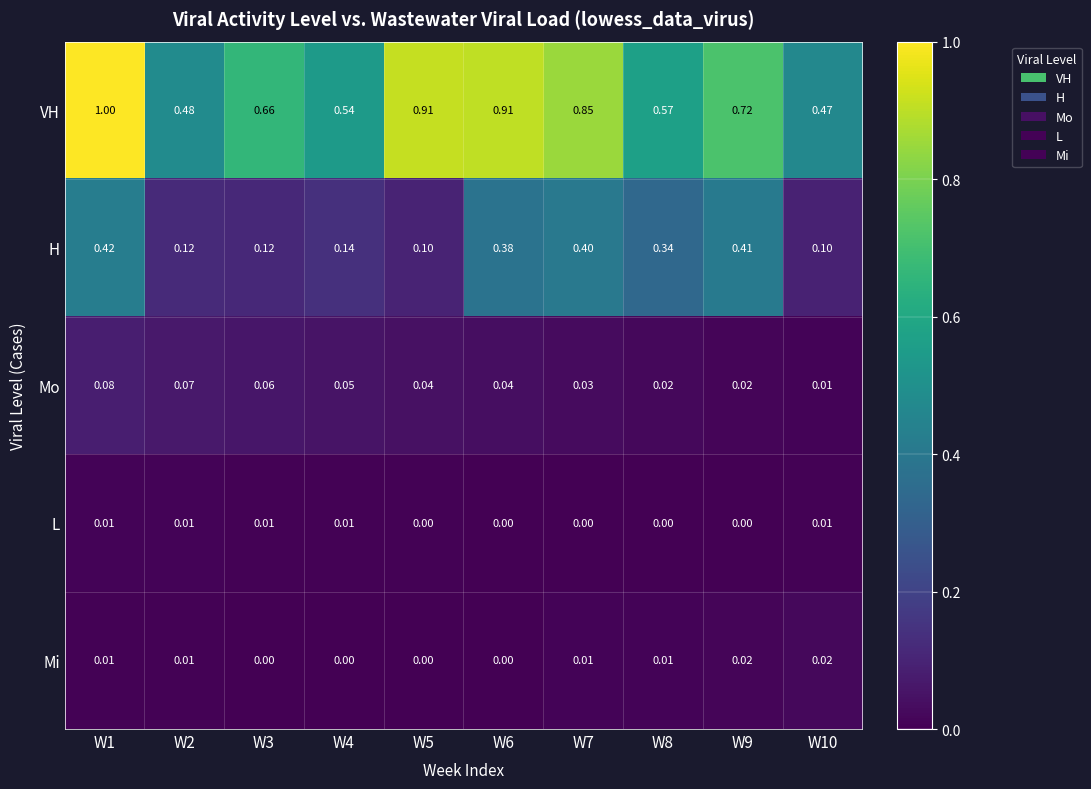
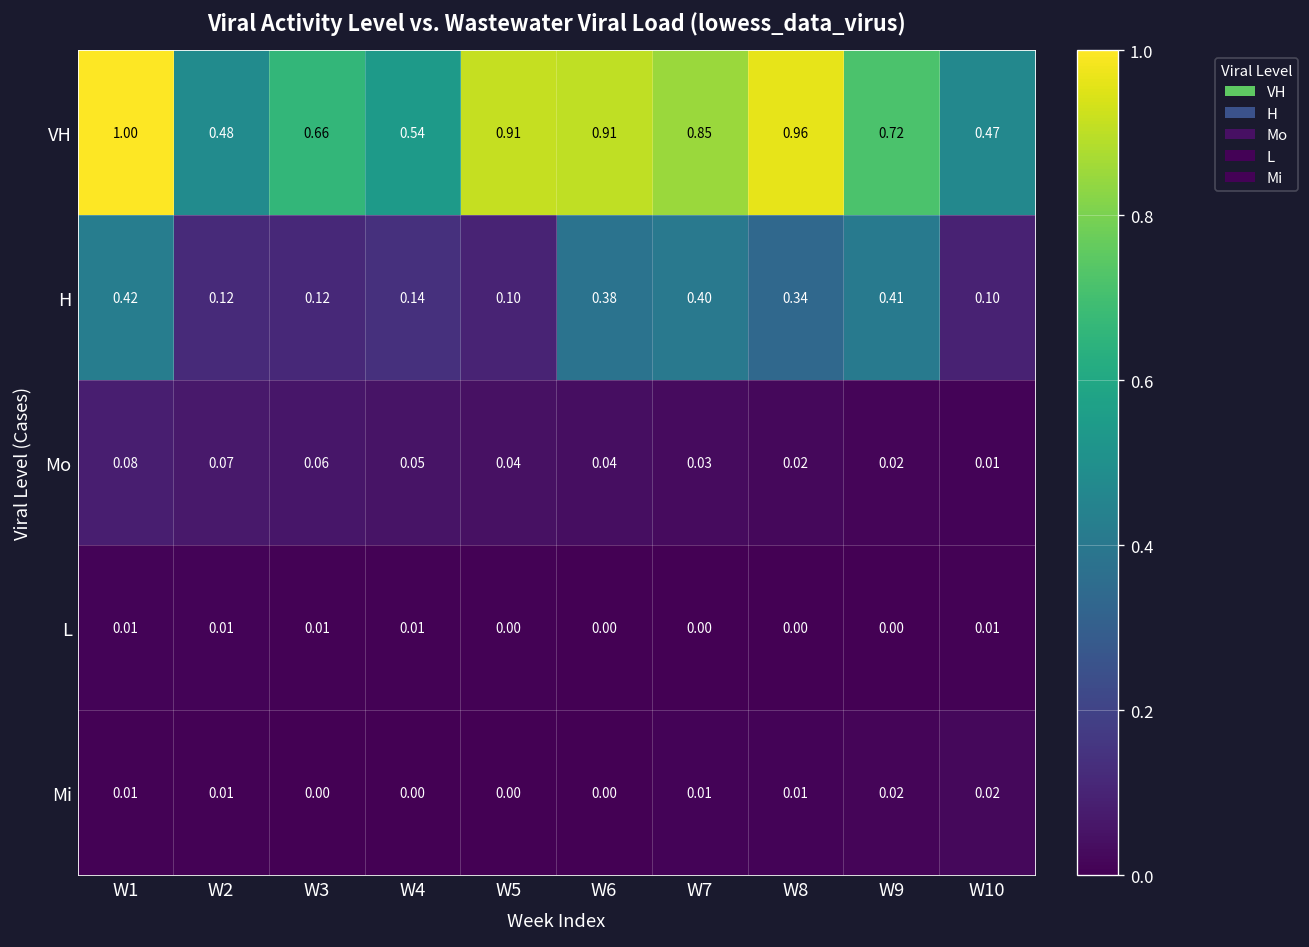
  {
    "VH": {
      "W1": 1.00,
      "W2": 0.48,
      "W3": 0.66,
      "W4": 0.54,
      "W5": 0.91,
      "W6": 0.91,
      "W7": 0.85,
-     "W8": 0.57,
+     "W8": 0.96,
      "W9": 0.72,
      "W10": 0.47
    },
    "H": {
      "W1": 0.42,
      "W2": 0.12,
      "W3": 0.12,
      "W4": 0.14,
      "W5": 0.10,
      "W6": 0.38,
      "W7": 0.40,
      "W8": 0.34,
      "W9": 0.41,
      "W10": 0.10
    },
    "Mo": {
      "W1": 0.08,
      "W2": 0.07,
      "W3": 0.06,
      "W4": 0.05,
      "W5": 0.04,
      "W6": 0.04,
      "W7": 0.03,
      "W8": 0.02,
      "W9": 0.02,
      "W10": 0.01
    },
    "L": {
      "W1": 0.01,
      "W2": 0.01,
      "W3": 0.01,
      "W4": 0.01,
      "W5": 0.00,
      "W6": 0.00,
      "W7": 0.00,
      "W8": 0.00,
      "W9": 0.00,
      "W10": 0.01
    },
    "Mi": {
      "W1": 0.01,
      "W2": 0.01,
      "W3": 0.00,
      "W4": 0.00,
      "W5": 0.00,
      "W6": 0.00,
      "W7": 0.01,
      "W8": 0.01,
      "W9": 0.02,
      "W10": 0.02
    }
  }
